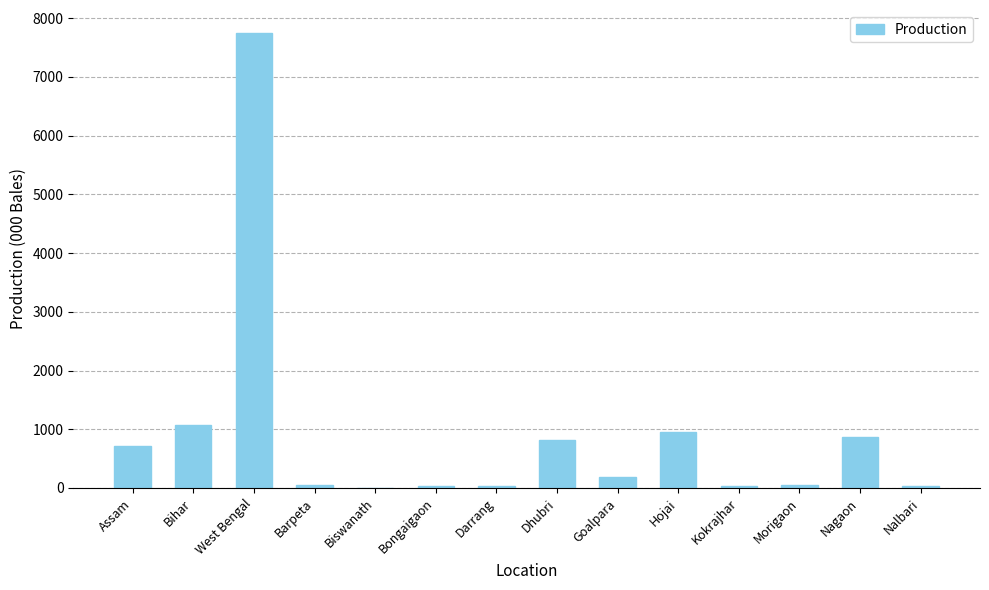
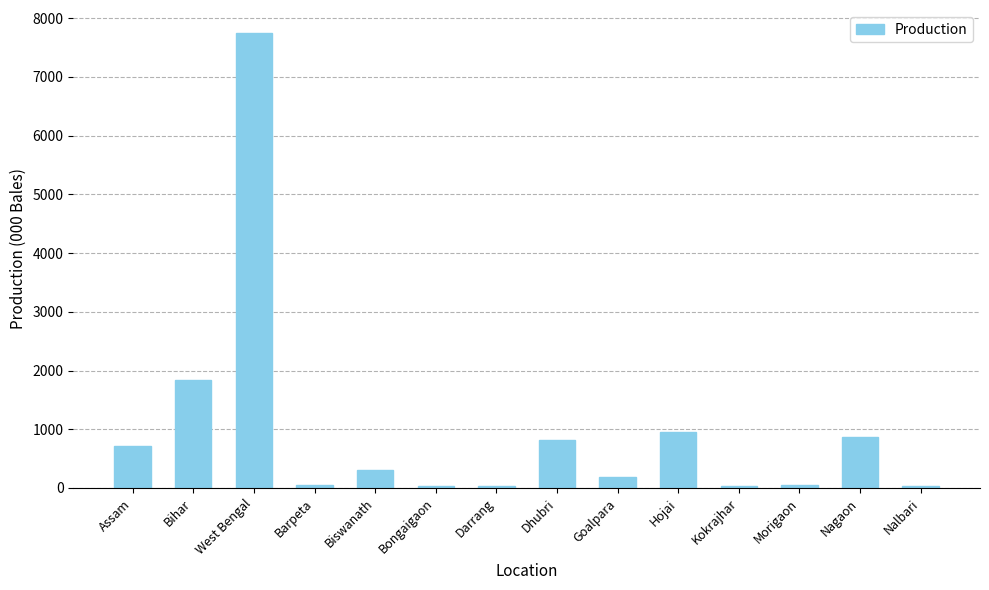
  {
    "Assam": 700,
-   "Bihar": 1100,
+   "Bihar": 1800,
    "West Bengal": 7800,
    "Barpeta": 100,
-   "Biswanath": 0,
+   "Biswanath": 300,
    "Dhubri": 800,
    "Goalpara": 200,
    "Hojai": 1000,
    "Morigaon": 100,
    "Nagaon": 900
  }
